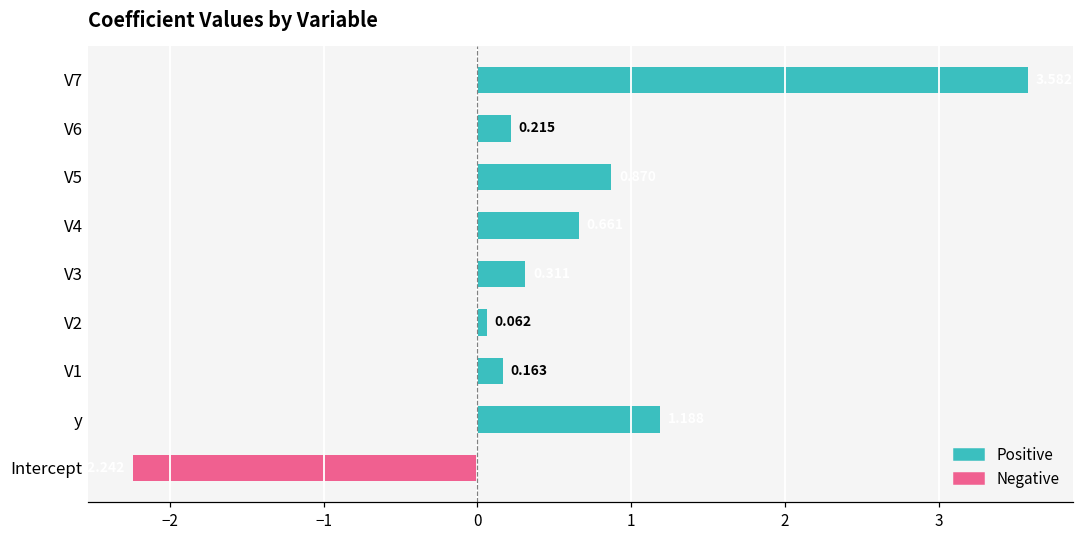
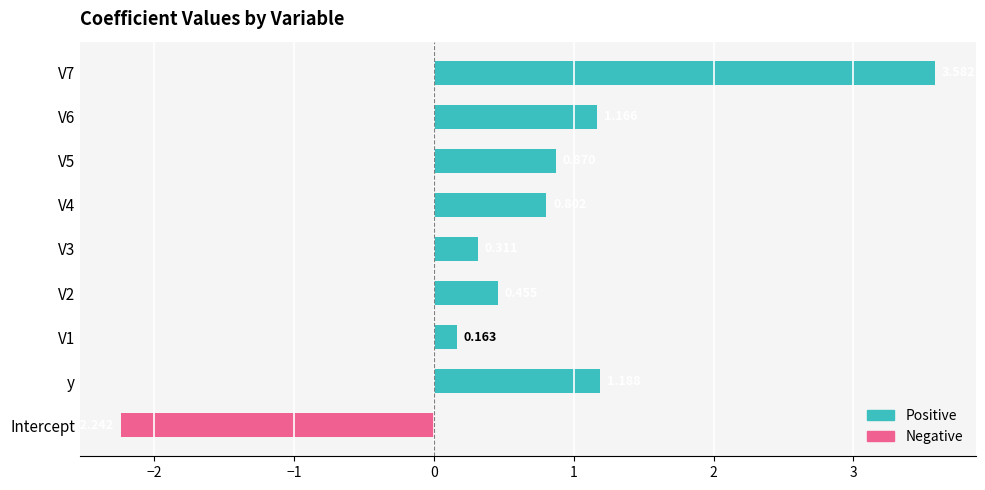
  {
    "V7": 3.58,
-   "V6": 0.22,
+   "V6": 1.17,
    "V5": 0.87,
-   "V4": 0.66,
+   "V4": 0.80,
    "V3": 0.31,
-   "V2": 0.06,
+   "V2": 0.45,
    "y": 1.19,
    "Intercept": -2.24
  }
